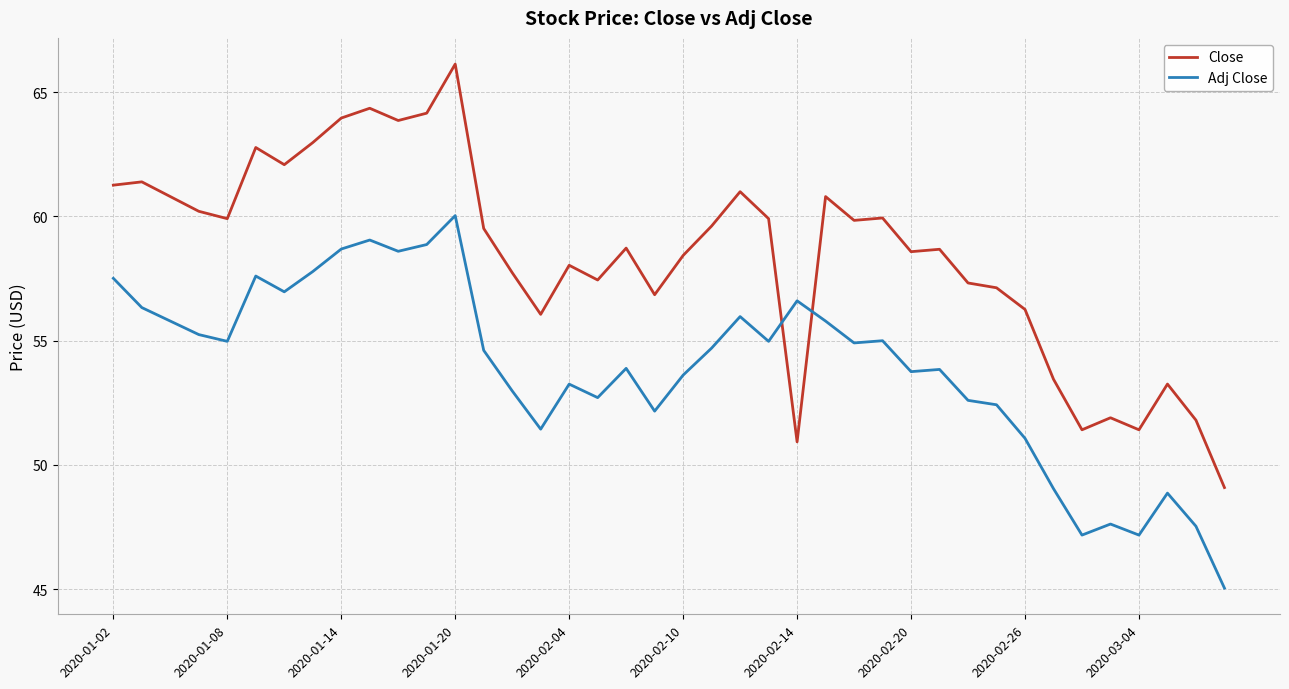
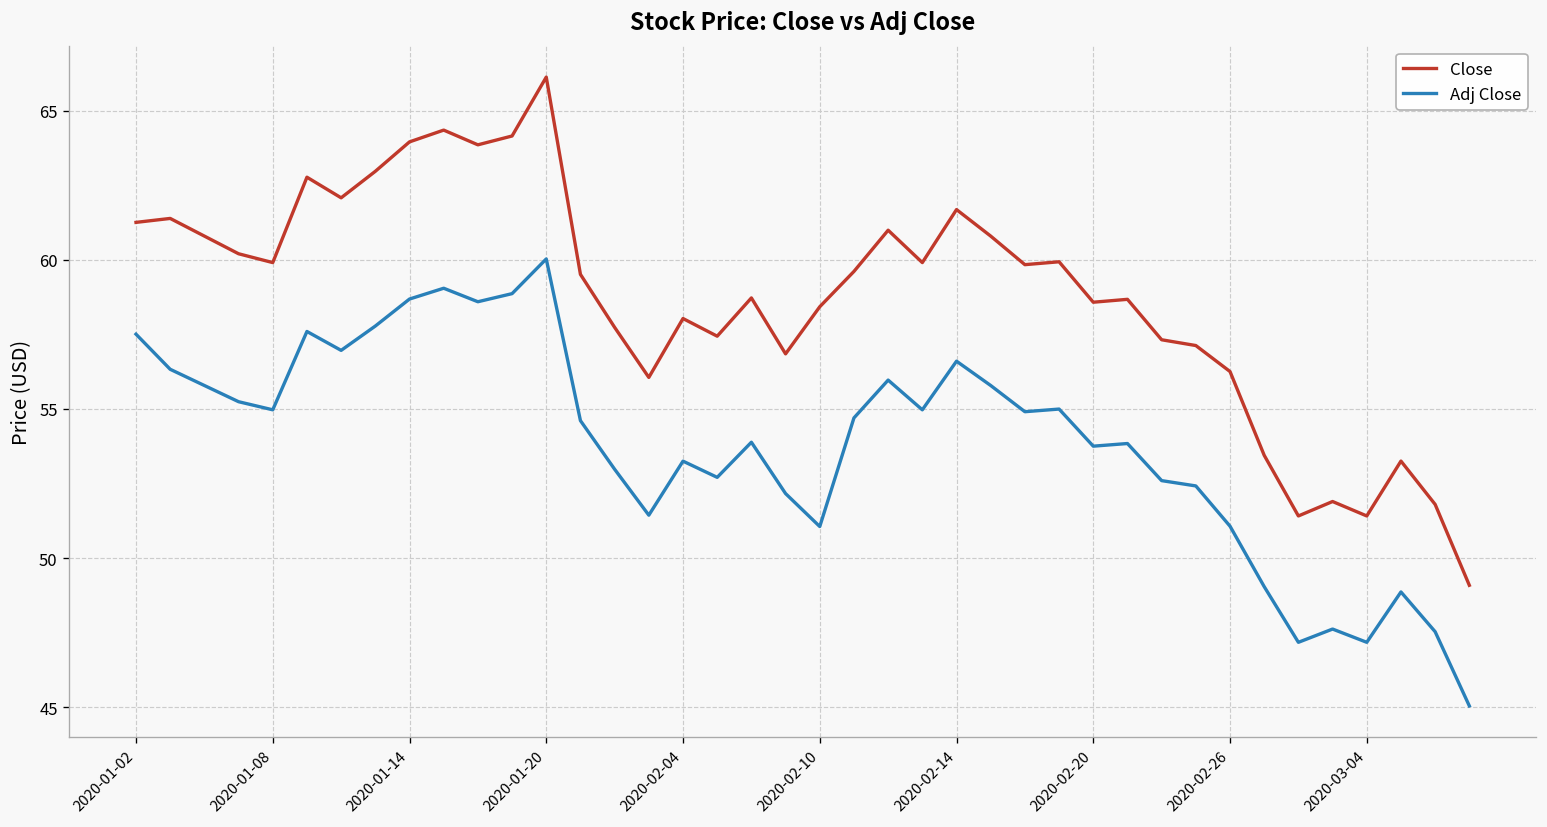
  {
    "Close": {
      "2020-01-02": 61.3,
      "2020-01-08": 59.9,
      "2020-01-14": 64.0,
      "2020-01-20": 66.1,
      "2020-02-04": 58.0,
      "2020-02-10": 58.4,
-     "2020-02-14": 50.9,
+     "2020-02-14": 61.7,
      "2020-02-20": 58.6,
      "2020-02-26": 56.3,
      "2020-03-04": 51.4
    },
    "Adj Close": {
      "2020-01-02": 57.5,
      "2020-01-08": 55.0,
      "2020-01-14": 58.7,
      "2020-01-20": 60.0,
      "2020-02-04": 53.2,
-     "2020-02-10": 53.6,
+     "2020-02-10": 51.1,
      "2020-02-14": 56.6,
      "2020-02-20": 53.8,
      "2020-02-26": 51.1,
      "2020-03-04": 47.2
    }
  }
